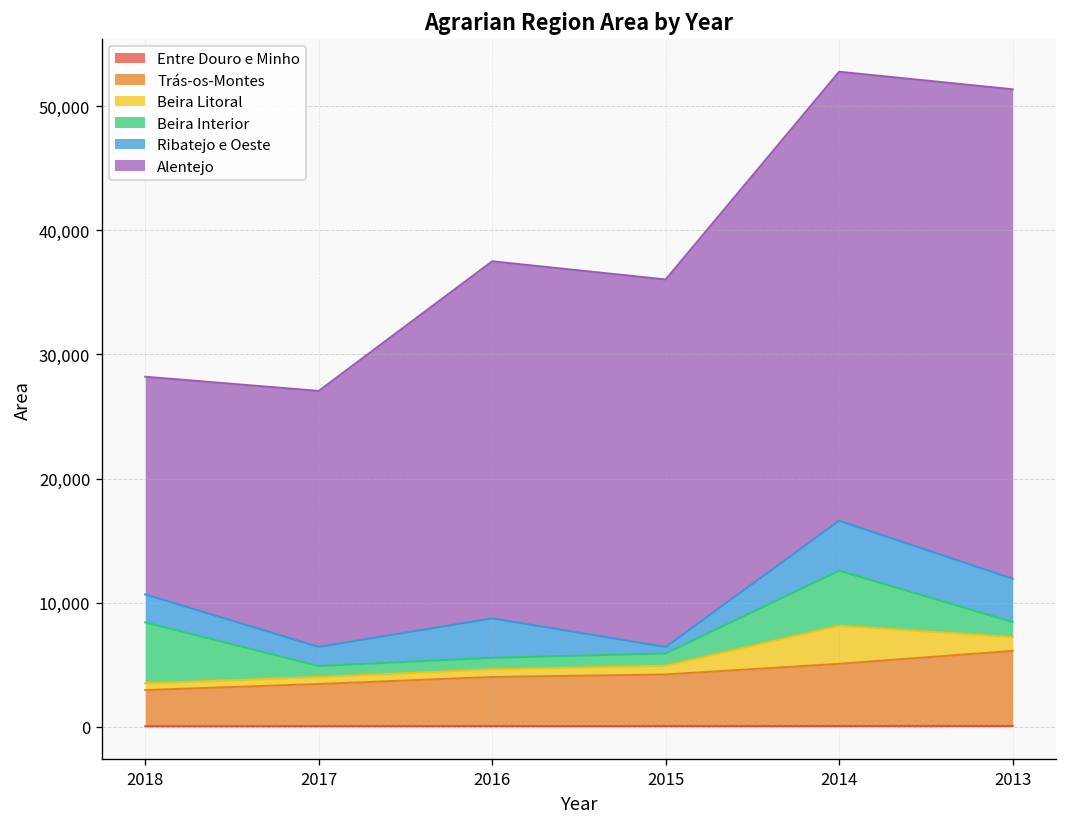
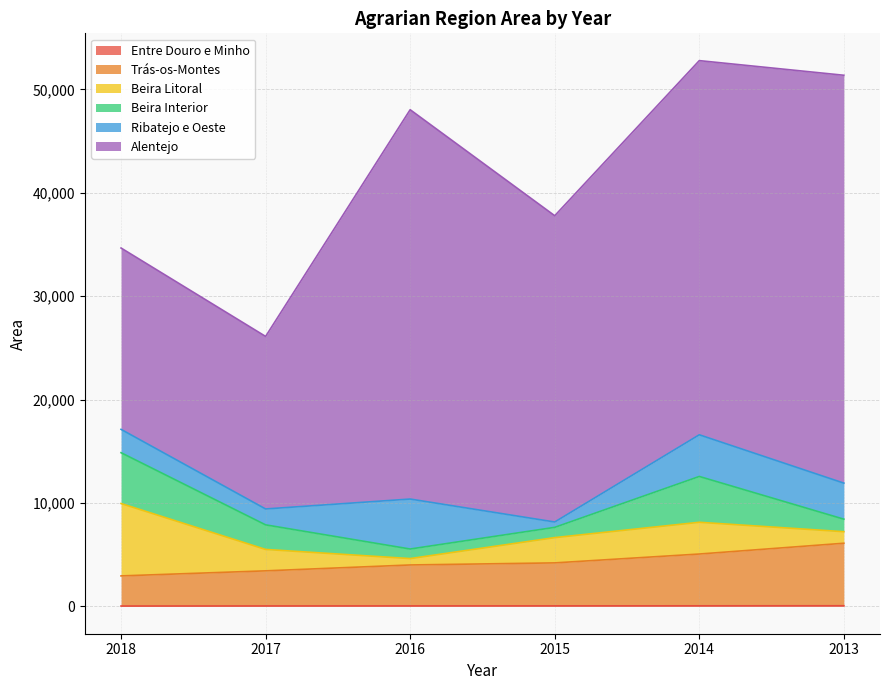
  {
    "Beira Litoral": {
-     "2018": "500",
-     "2017": "600",
+     "2018": "7,000",
+     "2017": "2,100",
      "2016": "600",
-     "2015": "700",
+     "2015": "2,400",
      "2014": "3,100",
      "2013": "1,100"
    },
    "Beira Interior": {
      "2018": "4,900",
-     "2017": "900",
+     "2017": "2,400",
      "2016": "900",
      "2015": "1,000",
      "2014": "4,400",
      "2013": "1,200"
    },
    "Ribatejo e Oeste": {
      "2018": "2,300",
      "2017": "1,500",
-     "2016": "3,200",
+     "2016": "4,800",
      "2015": "500",
      "2014": "4,000",
      "2013": "3,500"
    },
    "Alentejo": {
      "2018": "17,500",
-     "2017": "20,600",
-     "2016": "28,800",
+     "2017": "16,700",
+     "2016": "37,700",
      "2015": "29,600",
      "2014": "36,200",
      "2013": "39,400"
    }
  }
